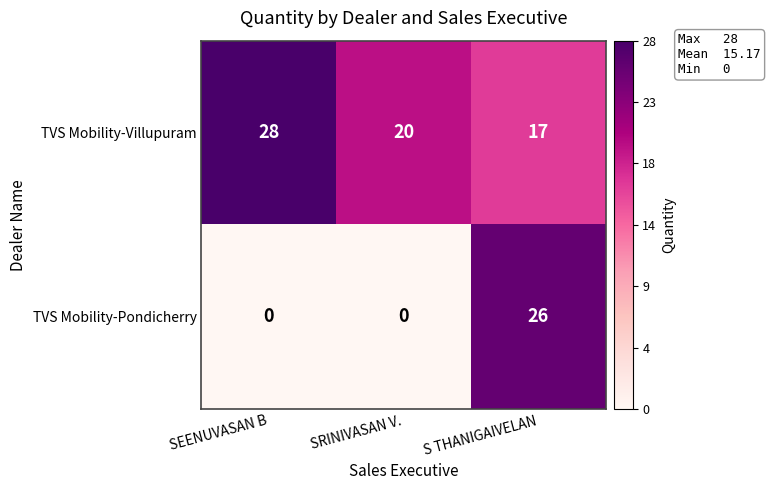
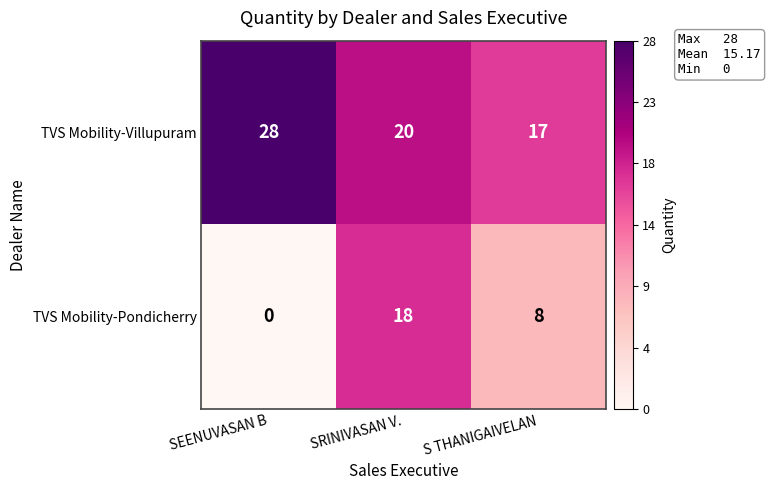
  {
    "TVS Mobility-Villupuram": {
      "SEENUVASAN B": 28,
      "SRINIVASAN V.": 20,
      "S THANIGAIVELAN": 17
    },
    "TVS Mobility-Pondicherry": {
      "SEENUVASAN B": 0,
-     "SRINIVASAN V.": 0,
-     "S THANIGAIVELAN": 26
+     "SRINIVASAN V.": 18,
+     "S THANIGAIVELAN": 8
    }
  }
